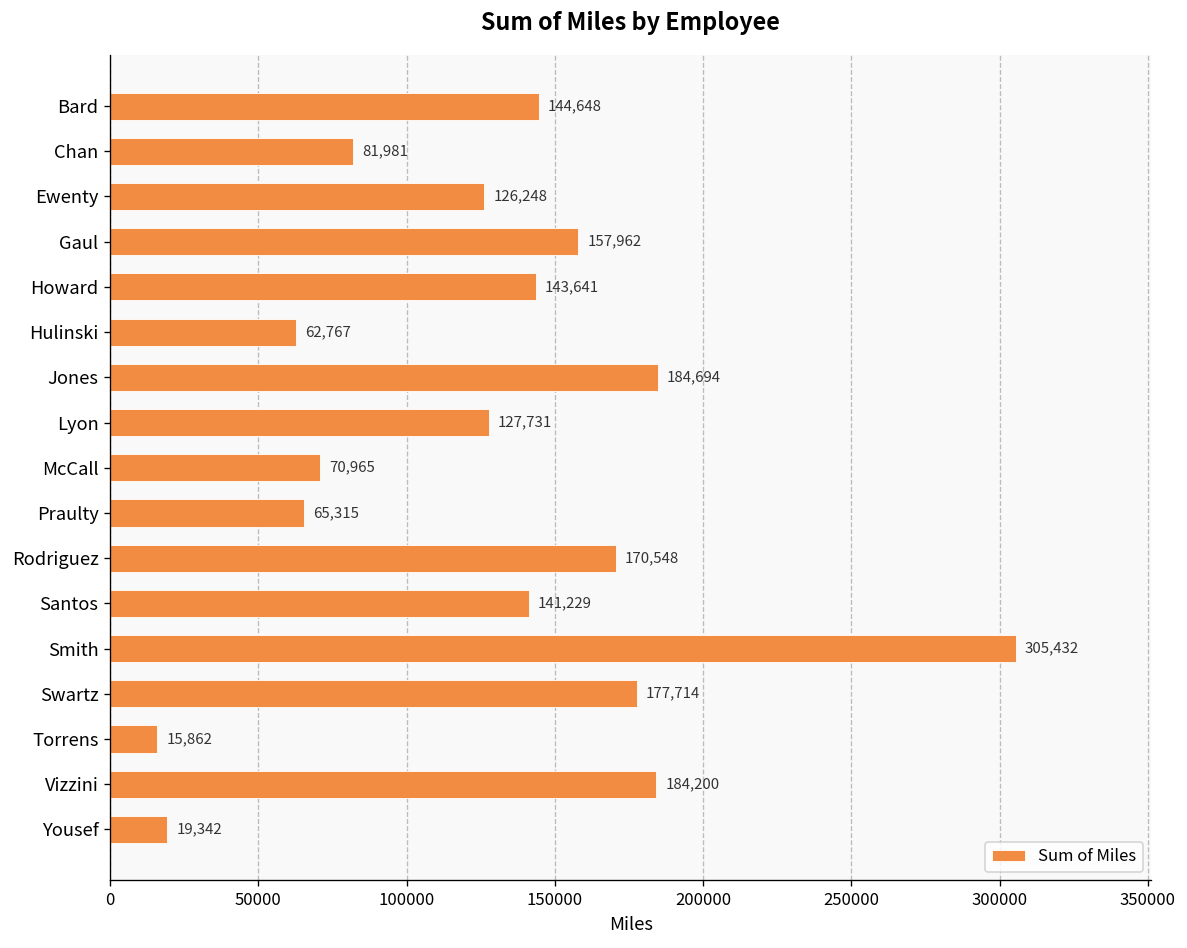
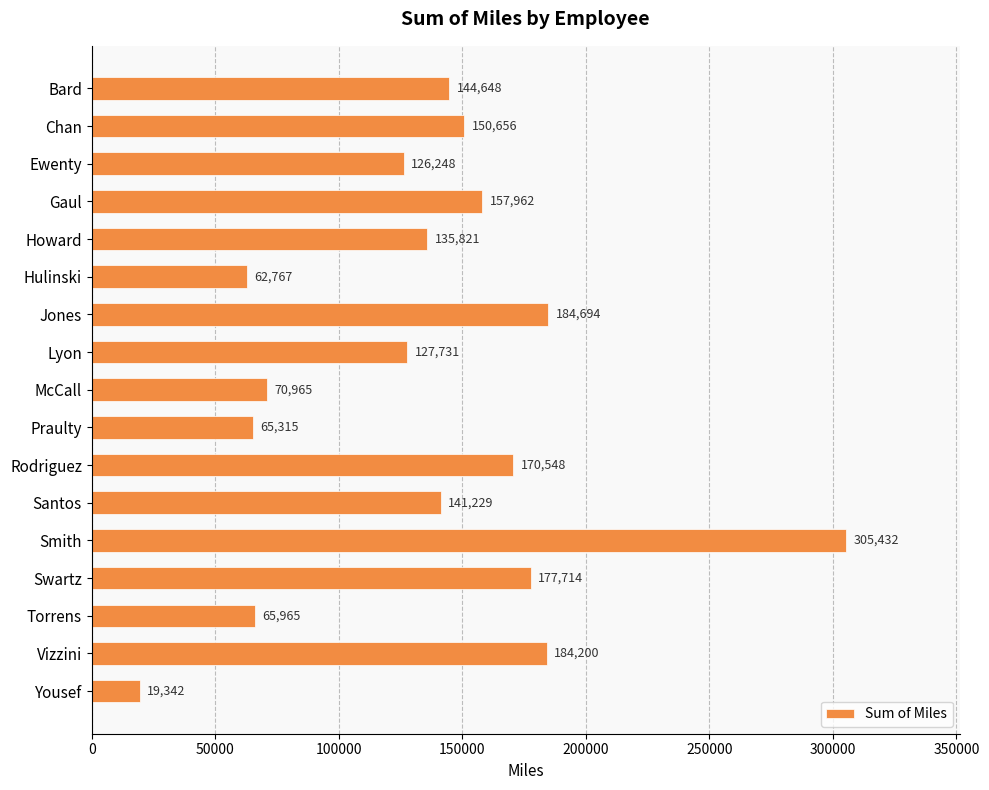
  {
    "Bard": "144,648",
-   "Chan": "81,981",
+   "Chan": "150,656",
    "Ewenty": "126,248",
    "Gaul": "157,962",
-   "Howard": "143,641",
+   "Howard": "135,821",
    "Hulinski": "62,767",
    "Jones": "184,694",
    "Lyon": "127,731",
    "McCall": "70,965",
    "Praulty": "65,315",
    "Rodriguez": "170,548",
    "Santos": "141,229",
    "Smith": "305,432",
    "Swartz": "177,714",
-   "Torrens": "15,862",
+   "Torrens": "65,965",
    "Vizzini": "184,200",
    "Yousef": "19,342"
  }
